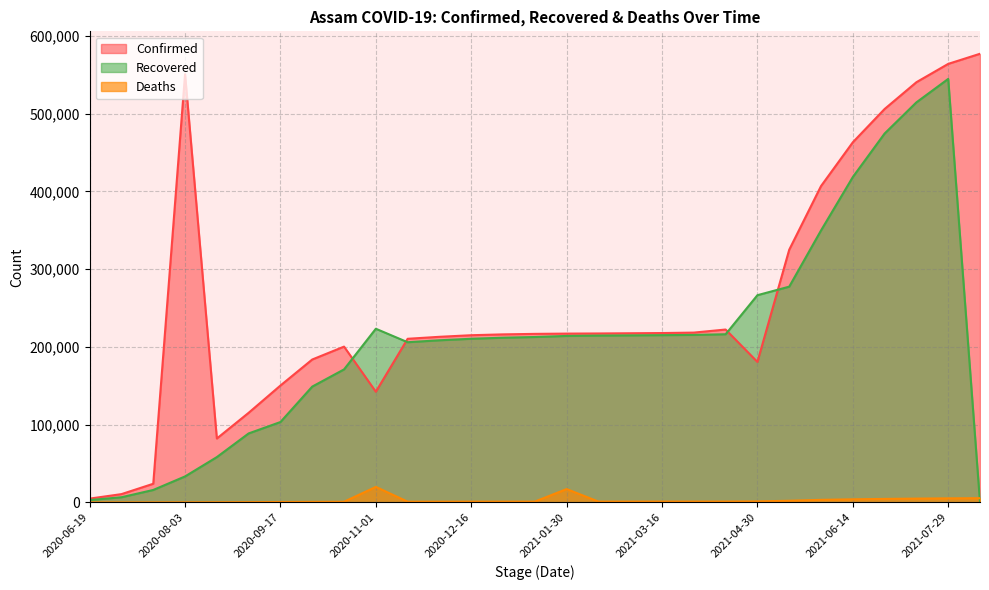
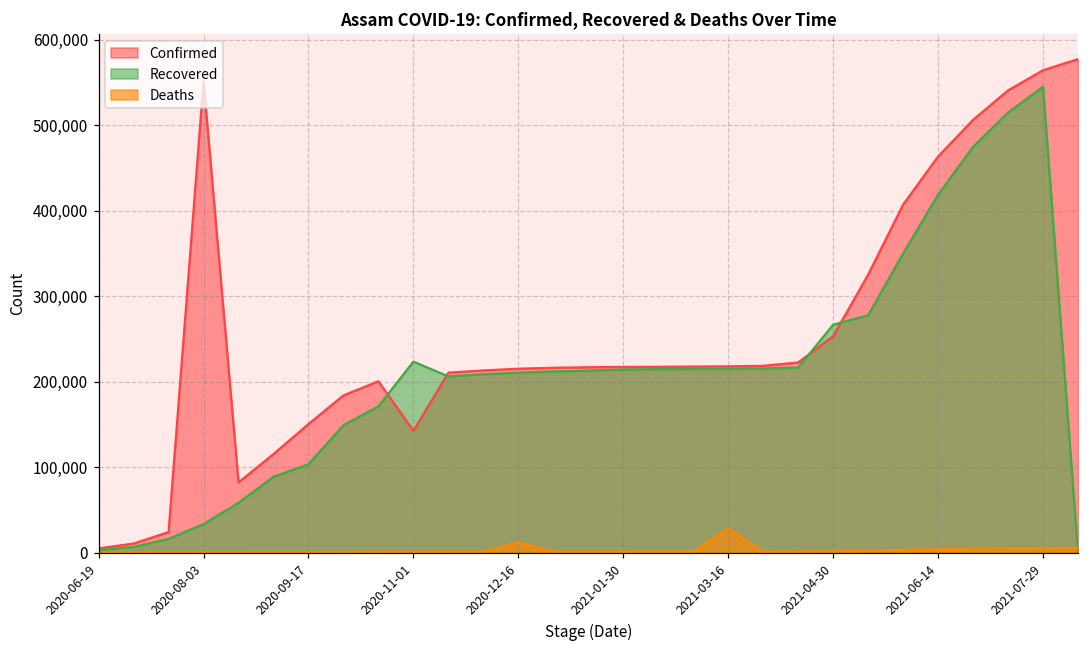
  {
    "Confirmed": {
      "2020-09-17": "150,000",
      "2020-11-01": "140,000",
      "2020-12-16": "220,000",
-     "2021-04-30": "180,000",
+     "2021-04-30": "250,000",
      "2021-06-14": "460,000",
      "2021-07-29": "560,000"
    },
    "Recovered": {
      "2020-08-03": "30,000",
      "2020-09-17": "100,000",
      "2020-11-01": "220,000",
      "2020-12-16": "210,000",
      "2021-04-30": "270,000",
      "2021-06-14": "420,000",
      "2021-07-29": "540,000"
    },
    "Deaths": {
      "2020-08-03": "0",
      "2020-09-17": "0",
-     "2020-11-01": "20,000",
-     "2020-12-16": "0",
-     "2021-01-30": "20,000",
-     "2021-03-16": "0",
+     "2020-11-01": "0",
+     "2020-12-16": "10,000",
+     "2021-01-30": "0",
+     "2021-03-16": "30,000",
      "2021-04-30": "0",
      "2021-06-14": "0",
      "2021-07-29": "10,000"
    }
  }
